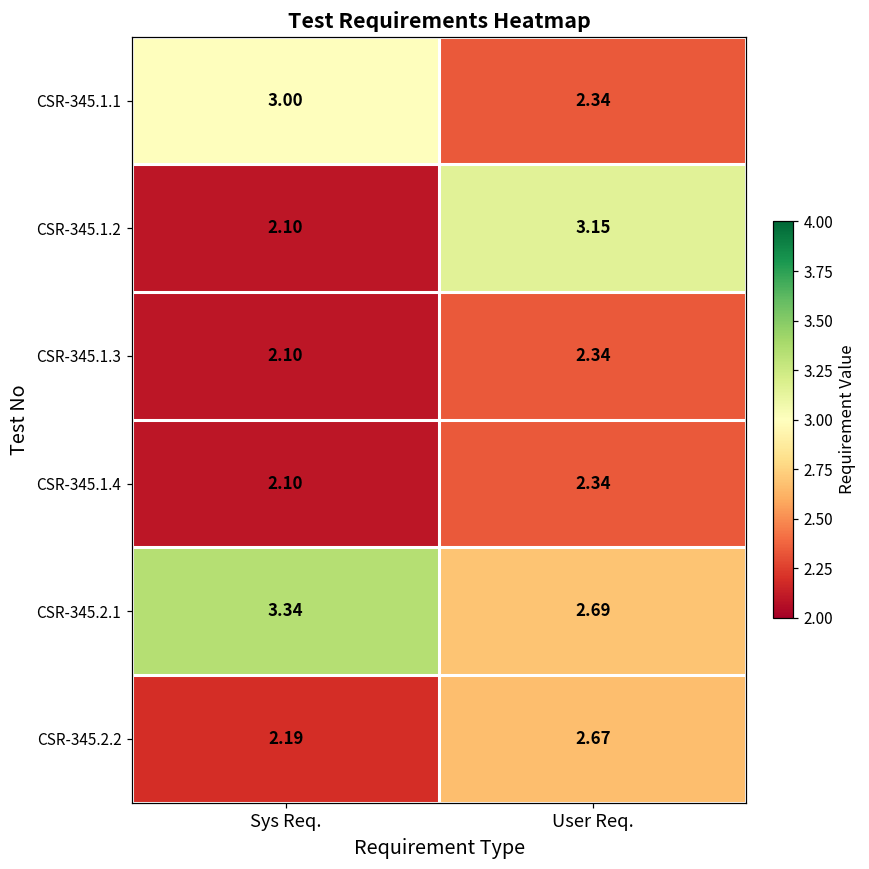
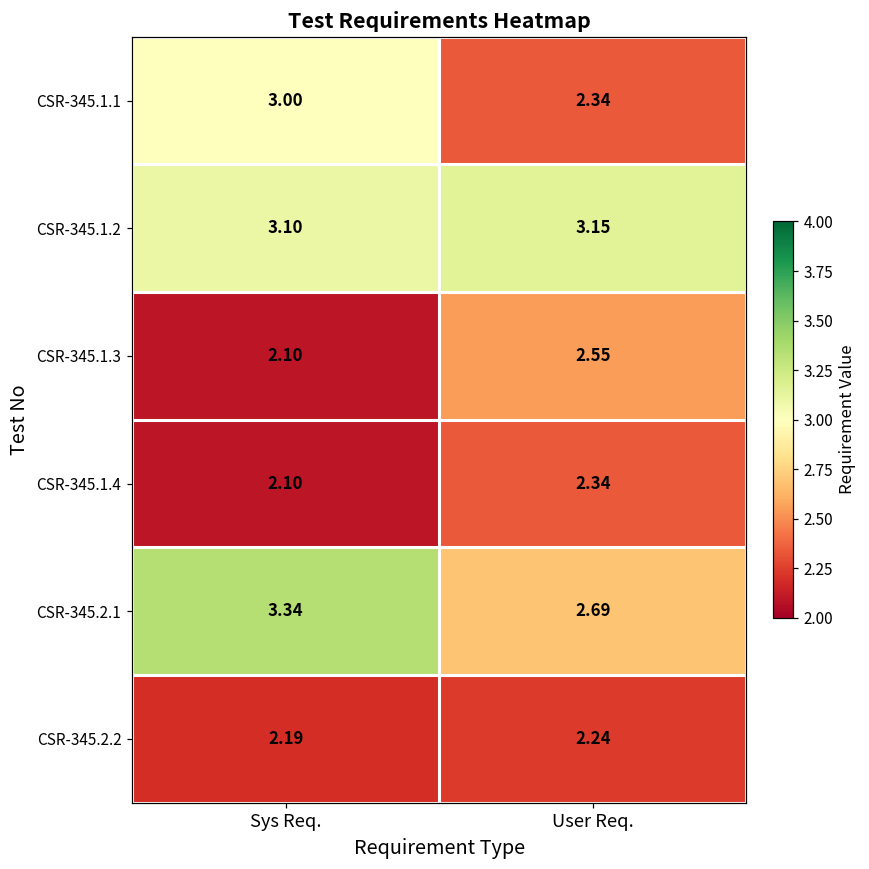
  {
    "CSR-345.1.1": {
      "Sys Req.": 3.00,
      "User Req.": 2.34
    },
    "CSR-345.1.2": {
-     "Sys Req.": 2.10,
+     "Sys Req.": 3.10,
      "User Req.": 3.15
    },
    "CSR-345.1.3": {
      "Sys Req.": 2.10,
-     "User Req.": 2.34
+     "User Req.": 2.55
    },
    "CSR-345.1.4": {
      "Sys Req.": 2.10,
      "User Req.": 2.34
    },
    "CSR-345.2.1": {
      "Sys Req.": 3.34,
      "User Req.": 2.69
    },
    "CSR-345.2.2": {
      "Sys Req.": 2.19,
-     "User Req.": 2.67
+     "User Req.": 2.24
    }
  }
